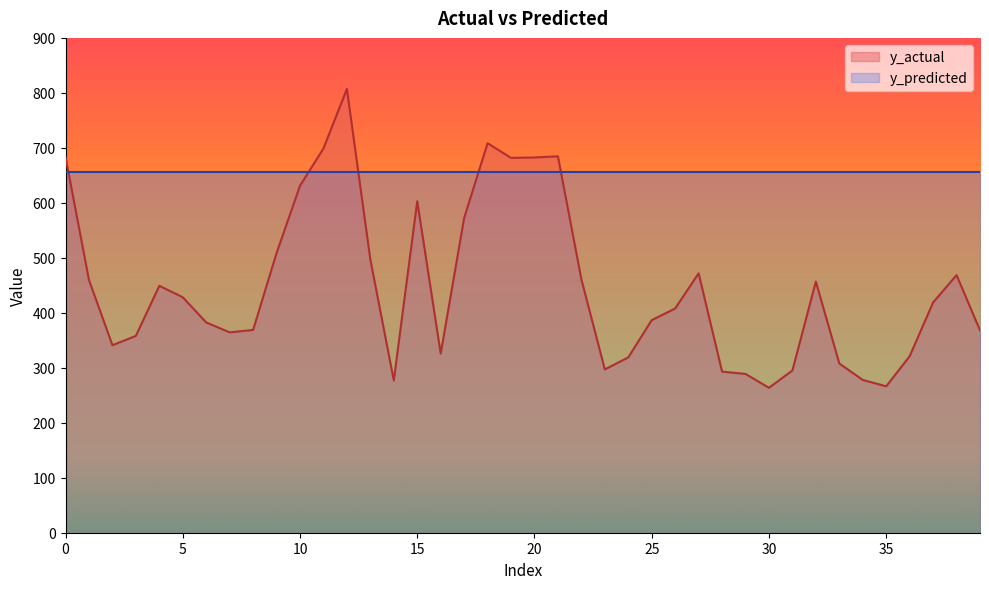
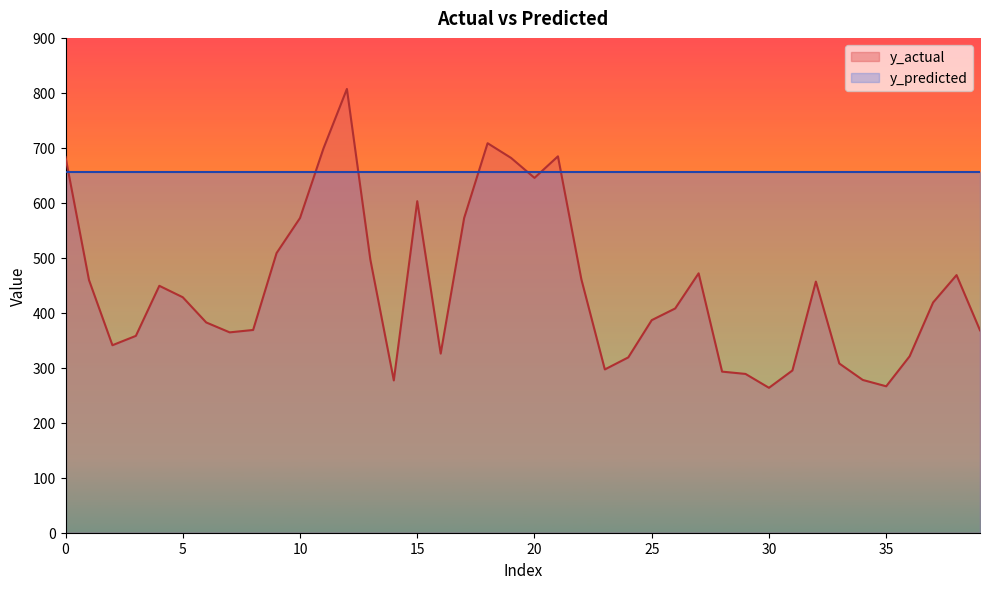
  {
    "y_actual": {
      "0": 680,
      "5": 430,
-     "10": 630,
+     "10": 570,
      "15": 600,
-     "20": 680,
+     "20": 650,
      "25": 390,
      "30": 260,
      "35": 270
    },
    "y_predicted": {
      "0": 660,
      "5": 660,
      "10": 660,
      "15": 660,
      "20": 660,
      "25": 660,
      "30": 660,
      "35": 660
    }
  }
